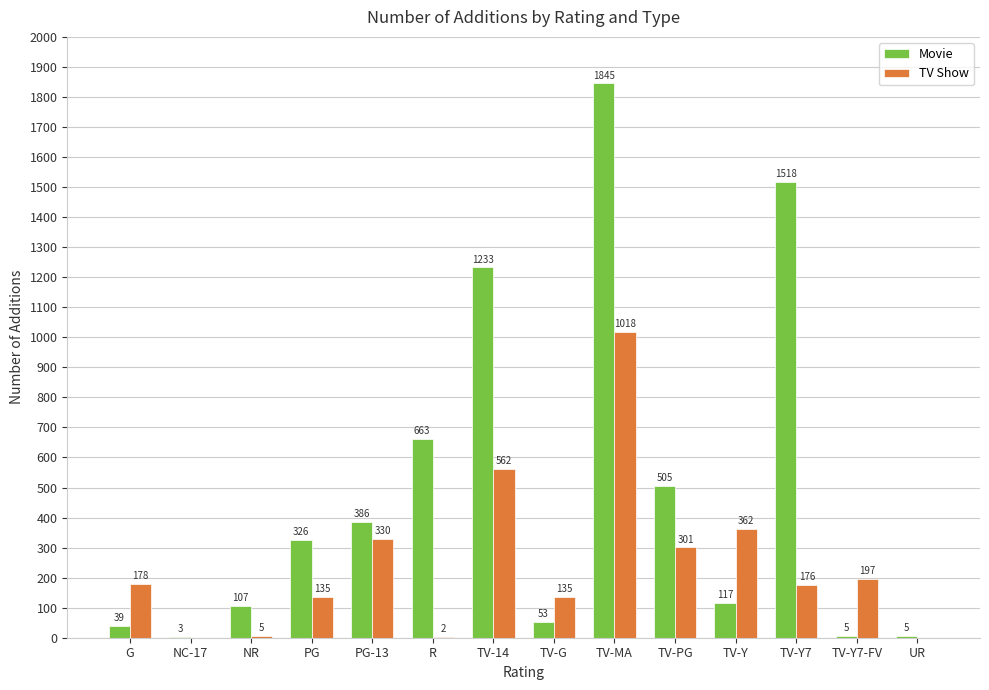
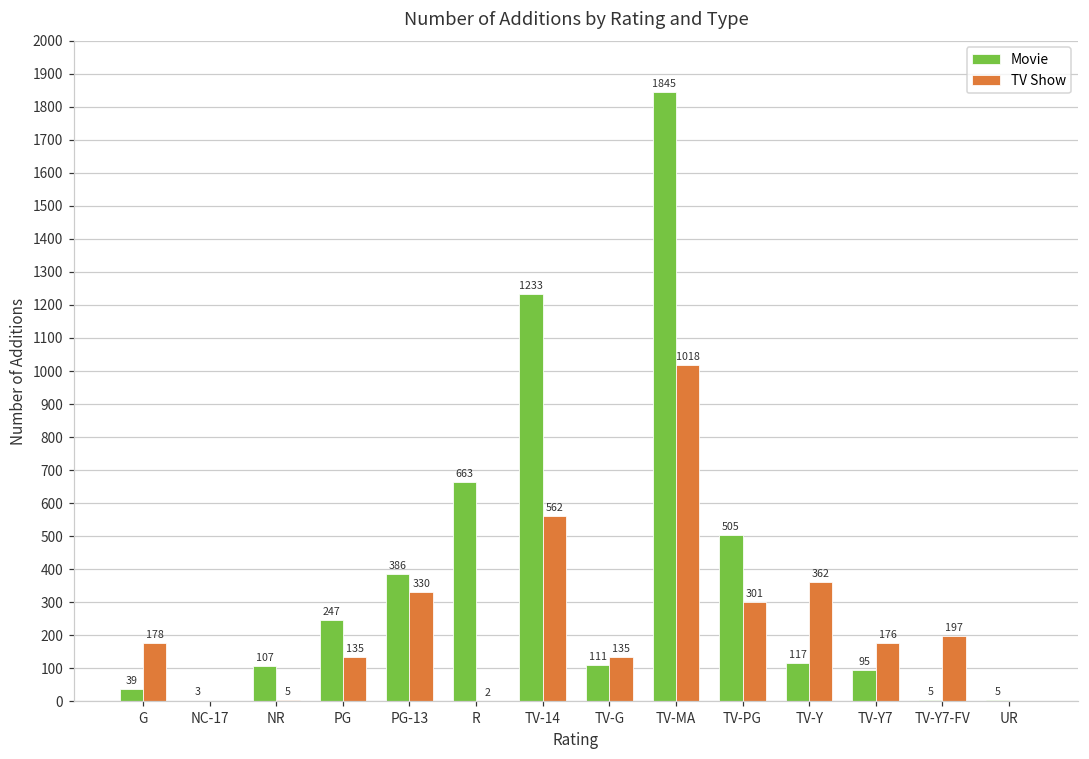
  {
    "Movie": {
      "G": 39,
      "NC-17": 3,
      "NR": 107,
-     "PG": 326,
+     "PG": 247,
      "PG-13": 386,
      "R": 663,
      "TV-14": 1233,
-     "TV-G": 53,
+     "TV-G": 111,
      "TV-MA": 1845,
      "TV-PG": 505,
      "TV-Y": 117,
-     "TV-Y7": 1518,
+     "TV-Y7": 95,
      "TV-Y7-FV": 5,
      "UR": 5
    },
    "TV Show": {
      "G": 178,
      "NR": 5,
      "PG": 135,
      "PG-13": 330,
      "R": 2,
      "TV-14": 562,
      "TV-G": 135,
      "TV-MA": 1018,
      "TV-PG": 301,
      "TV-Y": 362,
      "TV-Y7": 176,
      "TV-Y7-FV": 197
    }
  }
